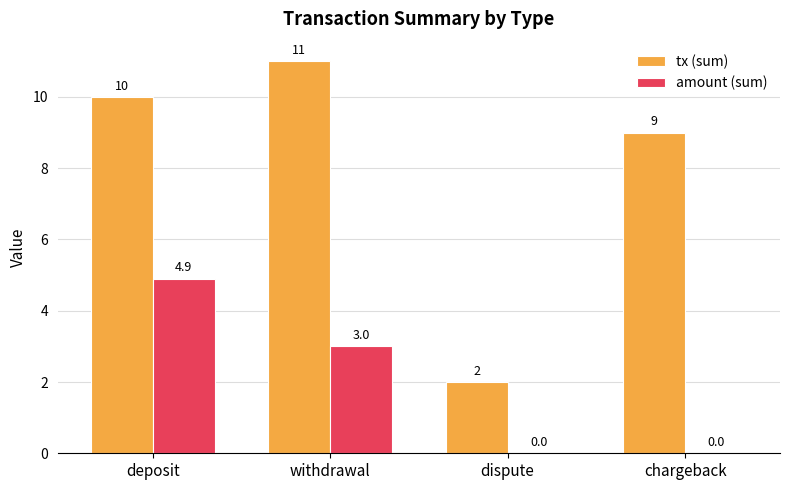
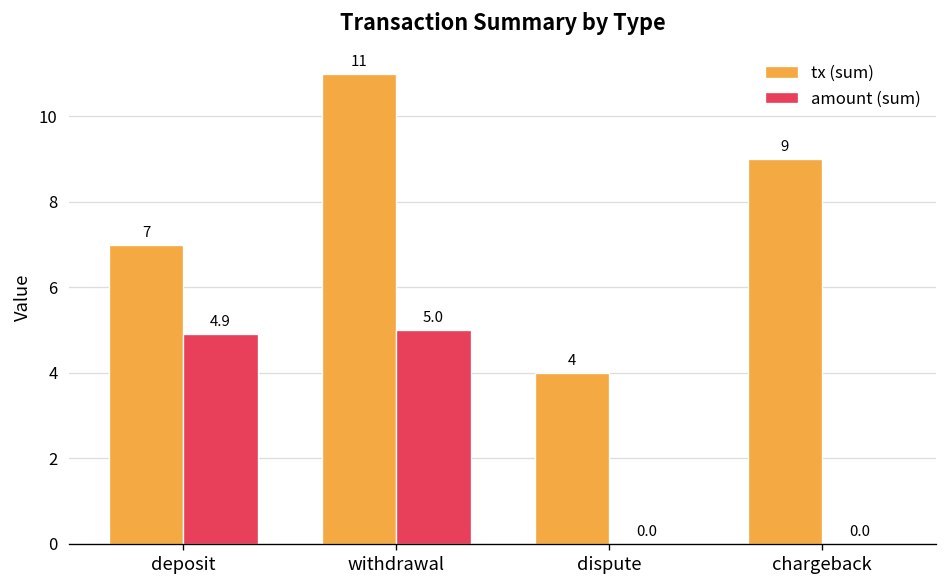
  {
    "tx (sum)": {
-     "deposit": 10,
+     "deposit": 7,
      "withdrawal": 11,
-     "dispute": 2,
+     "dispute": 4,
      "chargeback": 9
    },
    "amount (sum)": {
      "deposit": 4.9,
-     "withdrawal": 3.0,
+     "withdrawal": 5.0,
      "dispute": 0.0,
      "chargeback": 0.0
    }
  }
